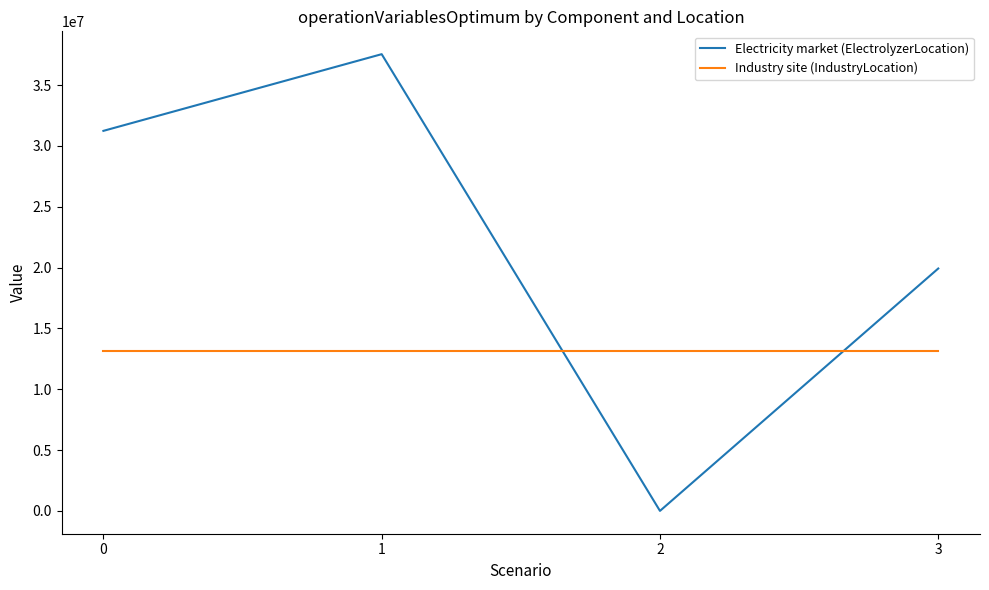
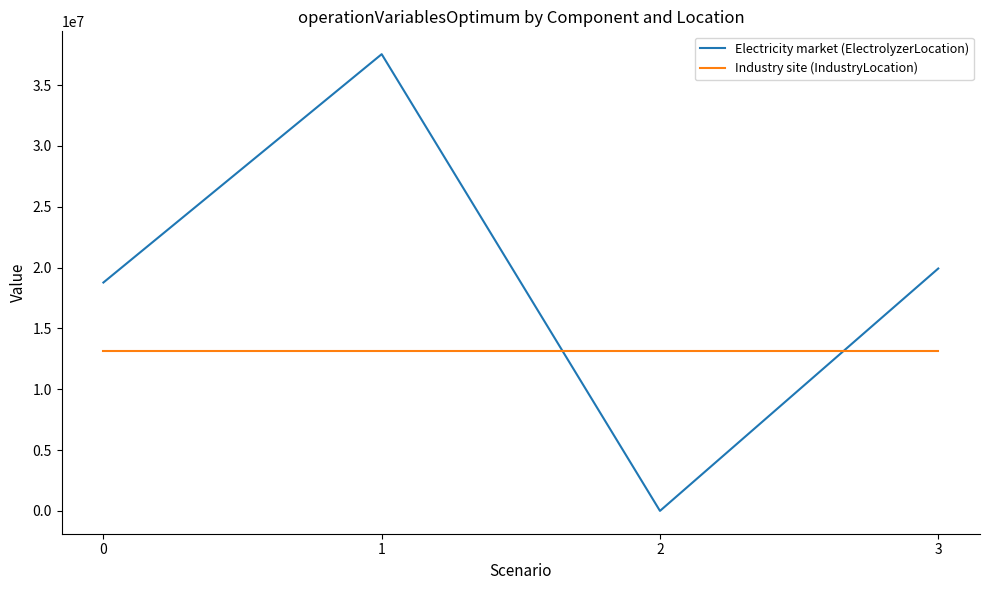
  {
    "Electricity market (ElectrolyzerLocation)": {
-     "0": 31200000,
+     "0": 18800000,
      "1": 37500000,
      "2": 0,
      "3": 19900000
    },
    "Industry site (IndustryLocation)": {
      "0": 13100000,
      "1": 13100000,
      "2": 13100000,
      "3": 13100000
    }
  }
